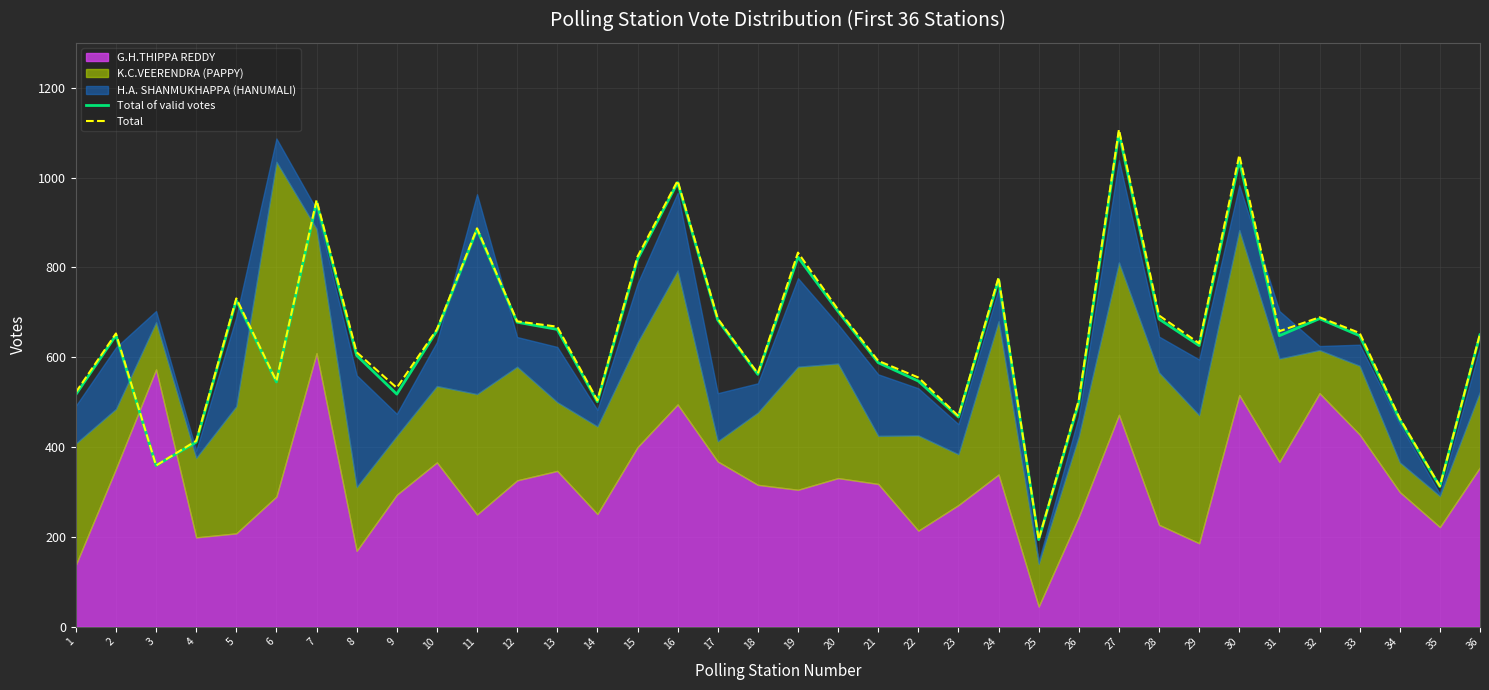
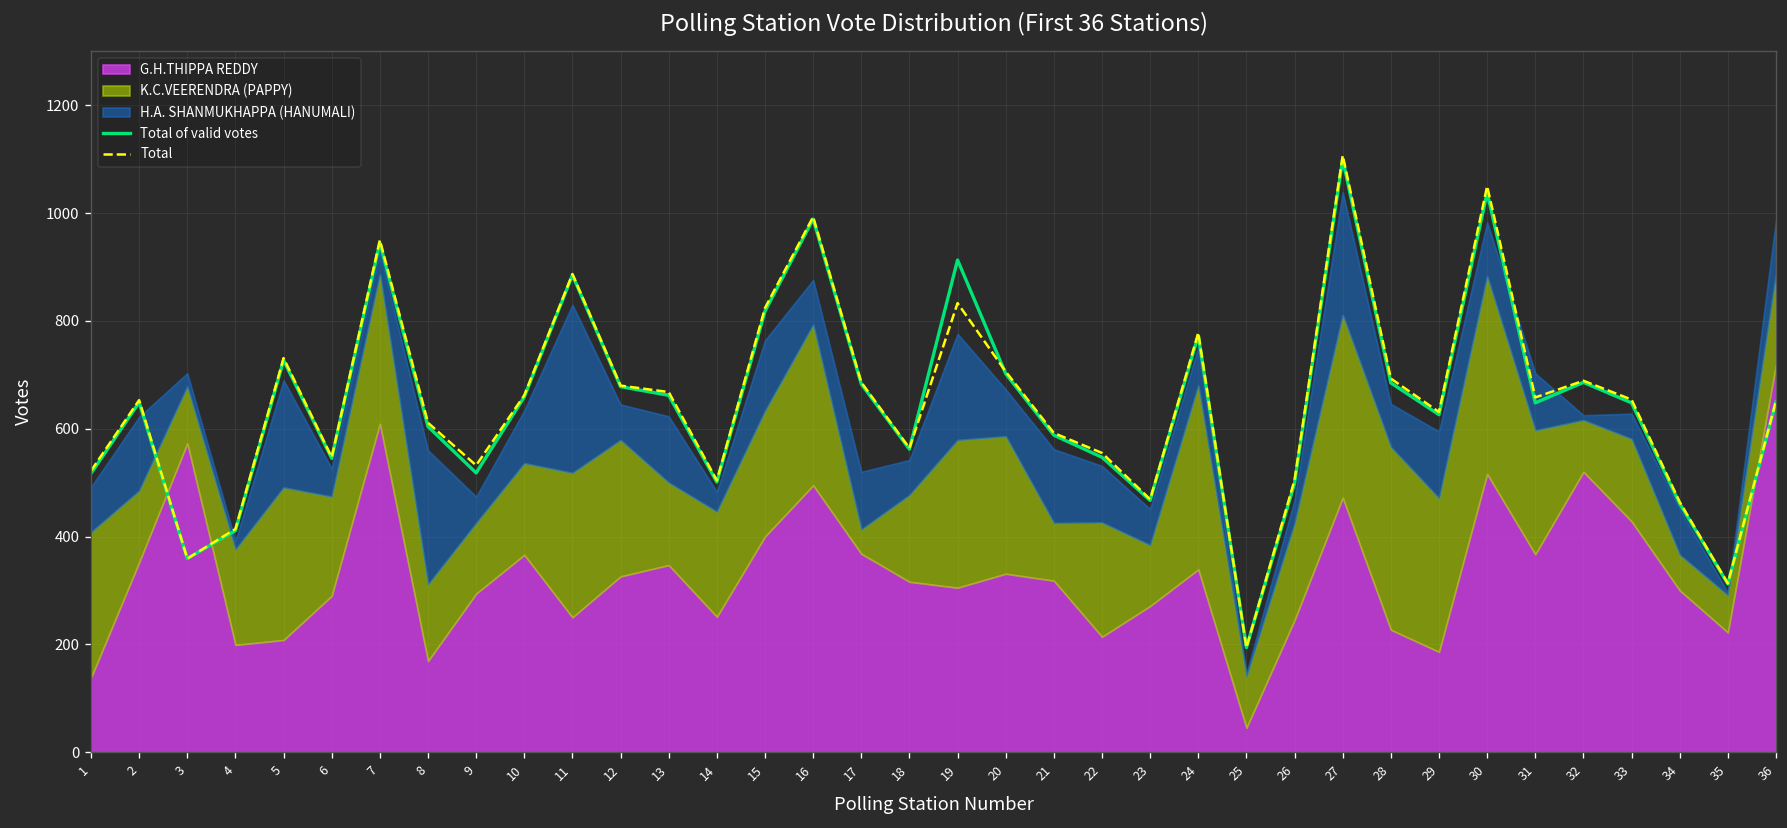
  {
    "G.H.THIPPA REDDY": {
      "1": 140,
      "2": 350,
      "3": 570,
      "4": 200,
      "5": 210,
      "6": 290,
      "7": 610,
      "8": 170,
      "9": 290,
      "10": 370,
      "11": 250,
      "12": 330,
      "13": 350,
      "14": 250,
      "15": 400,
      "16": 500,
      "17": 370,
      "18": 320,
      "19": 310,
      "20": 330,
      "21": 320,
      "22": 210,
      "23": 270,
      "24": 340,
      "25": 50,
      "26": 250,
      "27": 470,
      "28": 230,
      "29": 190,
      "30": 520,
      "31": 370,
      "32": 520,
      "33": 430,
      "34": 300,
      "35": 220,
-     "36": 360
+     "36": 720
    },
    "Total of valid votes": {
      "8": 600,
      "9": 520,
      "13": 660,
      "15": 820,
-     "19": 820,
+     "19": 910,
      "22": 550,
      "26": 500,
      "27": 1100,
      "28": 690,
      "30": 1040,
      "31": 650,
      "33": 650
    },
    "K.C.VEERENDRA (PAPPY)": {
      "1": 270,
      "2": 130,
      "3": 110,
      "4": 180,
      "5": 280,
-     "6": 750,
+     "6": 180,
      "7": 280,
      "8": 140,
      "9": 130,
      "10": 170,
      "11": 270,
      "12": 250,
      "13": 150,
      "14": 200,
      "15": 230,
      "16": 300,
      "17": 50,
      "18": 160,
      "19": 270,
      "20": 260,
      "21": 110,
      "22": 210,
      "23": 110,
      "24": 340,
      "25": 100,
      "26": 180,
      "27": 340,
      "28": 340,
      "29": 290,
      "30": 370,
      "31": 230,
      "32": 100,
      "33": 150,
      "34": 70,
      "36": 170
    },
    "Total": {
      "8": 610,
      "9": 530,
      "13": 670,
      "15": 820,
      "19": 830,
      "22": 560,
      "26": 510,
      "27": 1110,
      "28": 690,
      "30": 1050,
      "31": 660,
      "33": 650
    },
    "H.A. SHANMUKHAPPA (HANUMALI)": {
      "1": 80,
      "2": 140,
      "3": 30,
      "4": 20,
      "5": 200,
      "6": 50,
      "7": 40,
      "8": 250,
      "9": 50,
      "10": 100,
-     "11": 450,
+     "11": 310,
      "12": 70,
      "13": 120,
      "14": 40,
      "15": 130,
-     "16": 170,
+     "16": 80,
      "17": 110,
      "18": 70,
      "19": 200,
      "20": 90,
      "21": 140,
      "22": 110,
      "23": 70,
      "24": 70,
      "25": 10,
      "26": 50,
      "27": 230,
      "28": 80,
      "29": 120,
      "30": 100,
      "31": 110,
      "32": 10,
      "33": 50,
      "34": 90,
      "36": 100
    }
  }
